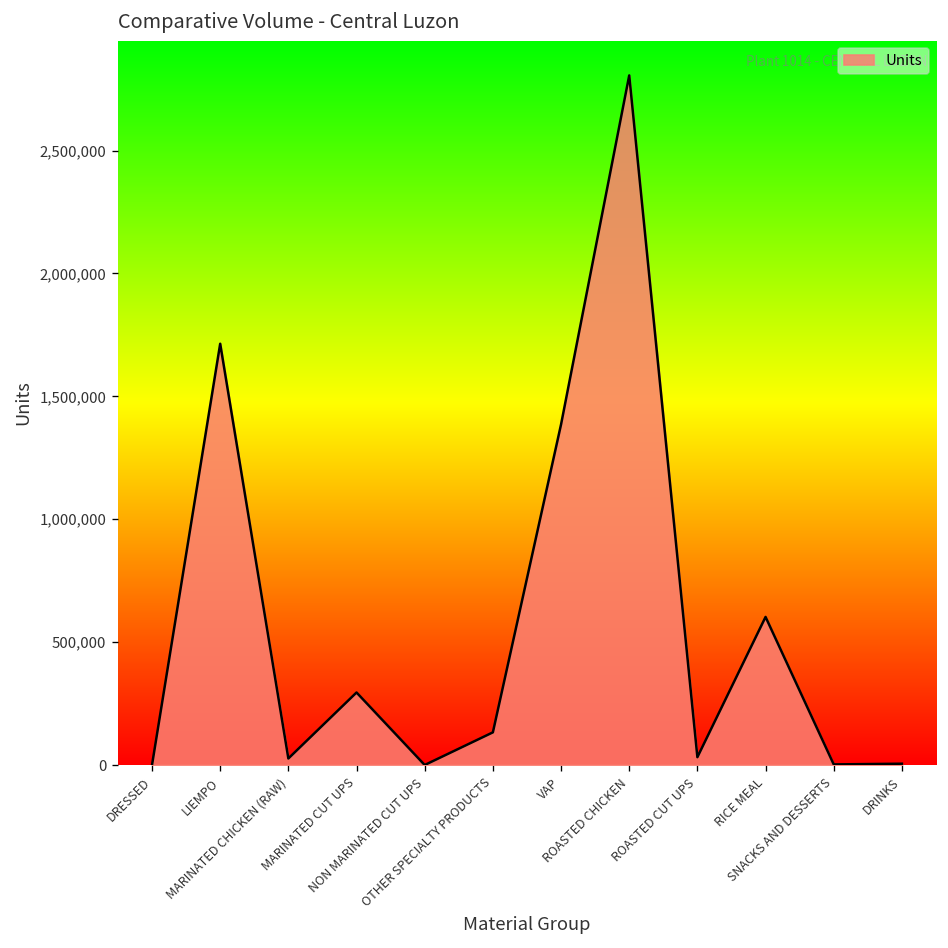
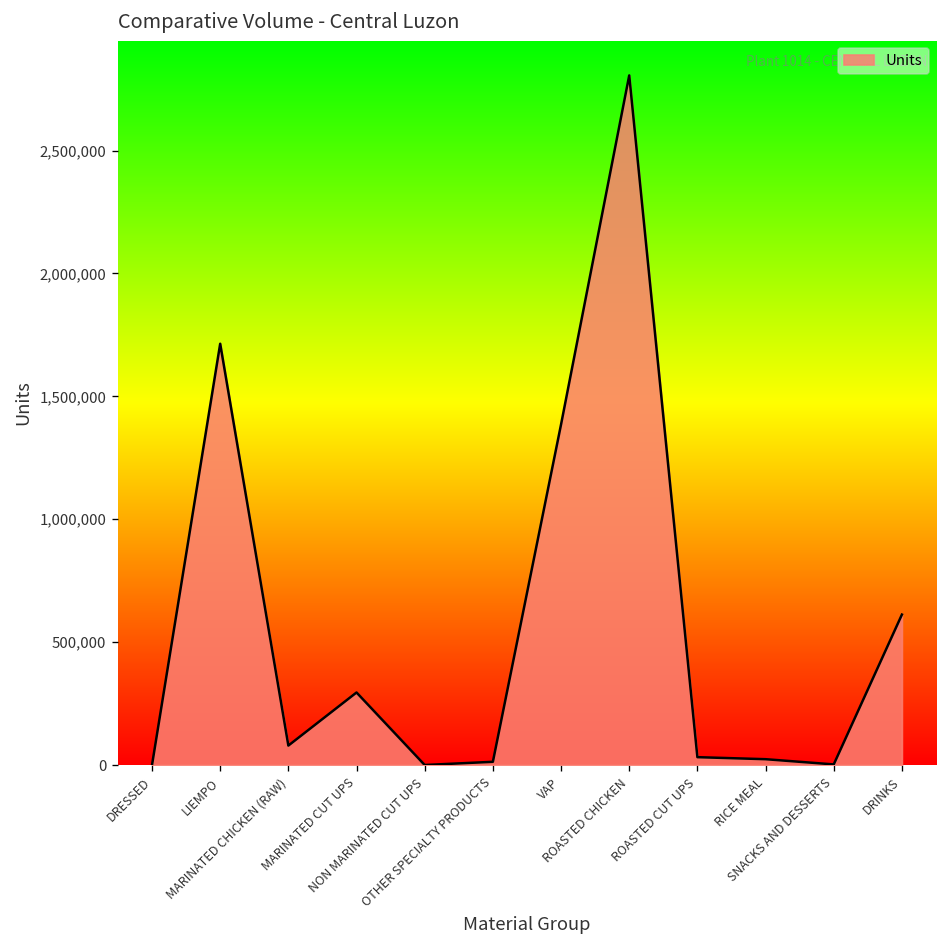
  {
    "DRESSED": "0",
    "LIEMPO": "1,710,000",
-   "MARINATED CHICKEN (RAW)": "30,000",
+   "MARINATED CHICKEN (RAW)": "80,000",
    "MARINATED CUT UPS": "300,000",
    "NON MARINATED CUT UPS": "0",
-   "OTHER SPECIALTY PRODUCTS": "130,000",
+   "OTHER SPECIALTY PRODUCTS": "10,000",
    "VAP": "1,390,000",
    "ROASTED CHICKEN": "2,810,000",
    "ROASTED CUT UPS": "30,000",
-   "RICE MEAL": "600,000",
+   "RICE MEAL": "20,000",
    "SNACKS AND DESSERTS": "0",
-   "DRINKS": "10,000"
+   "DRINKS": "610,000"
  }
